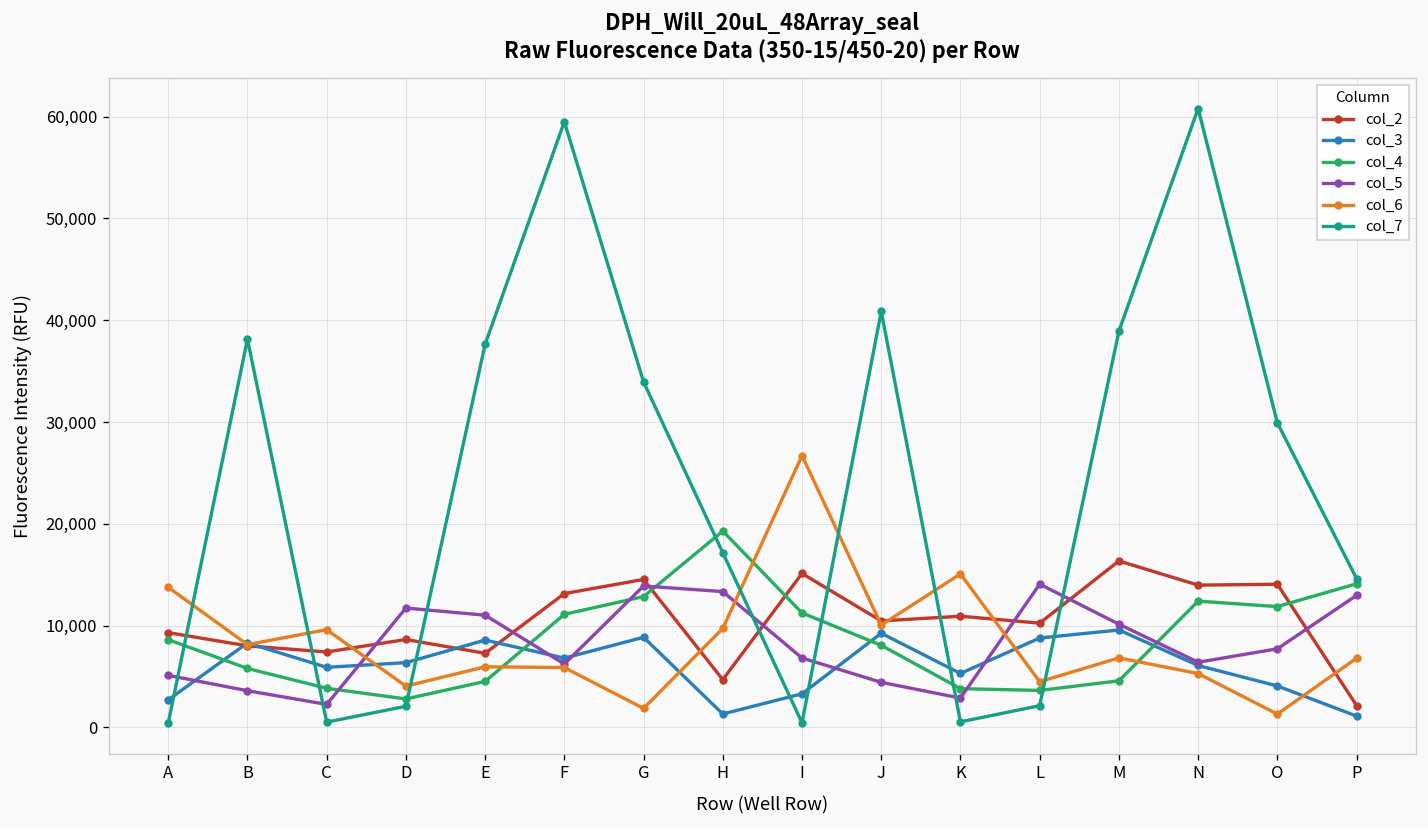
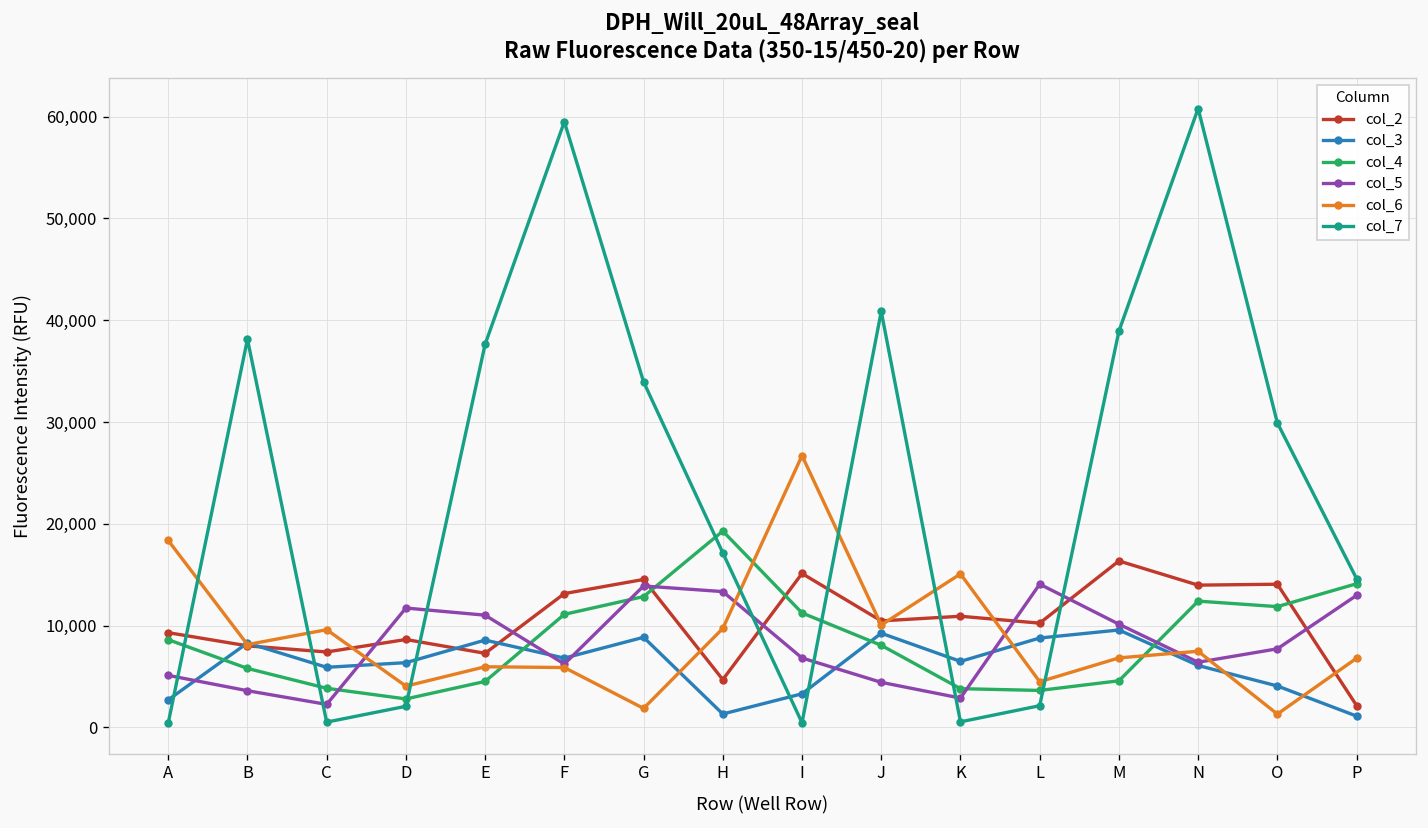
  {
    "col_2": {
      "A": "9,000",
      "C": "7,000",
      "D": "9,000",
      "E": "7,000",
      "F": "13,000",
      "G": "15,000",
      "H": "5,000",
      "I": "15,000",
      "J": "10,000",
      "K": "11,000",
      "L": "10,000",
      "M": "16,000",
      "N": "14,000",
      "O": "14,000",
      "P": "2,000"
    },
    "col_3": {
      "A": "3,000",
      "C": "6,000",
      "D": "6,000",
      "E": "9,000",
      "F": "7,000",
      "G": "9,000",
      "H": "1,000",
      "I": "3,000",
      "J": "9,000",
-     "K": "5,000",
+     "K": "6,000",
      "L": "9,000",
      "M": "10,000",
      "N": "6,000",
      "O": "4,000",
      "P": "1,000"
    },
    "col_5": {
      "A": "5,000",
      "B": "4,000",
      "C": "2,000",
      "D": "12,000",
      "E": "11,000",
      "F": "6,000",
      "G": "14,000",
      "H": "13,000",
      "I": "7,000",
      "J": "4,000",
      "K": "3,000",
      "L": "14,000",
      "M": "10,000",
      "N": "6,000",
      "O": "8,000",
      "P": "13,000"
    },
    "col_6": {
-     "A": "14,000",
+     "A": "18,000",
      "C": "10,000",
      "D": "4,000",
      "E": "6,000",
      "F": "6,000",
      "G": "2,000",
      "H": "10,000",
      "I": "27,000",
      "J": "10,000",
      "K": "15,000",
      "L": "4,000",
      "M": "7,000",
-     "N": "5,000",
+     "N": "7,000",
      "O": "1,000",
      "P": "7,000"
    }
  }
